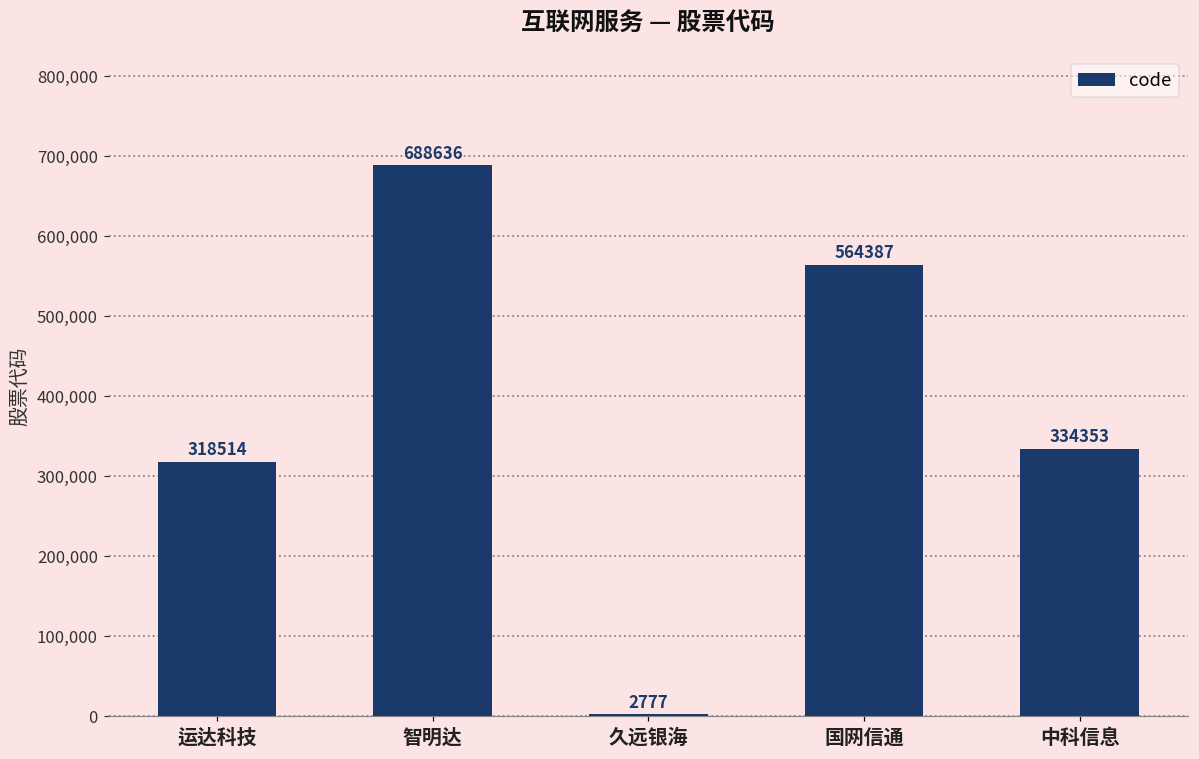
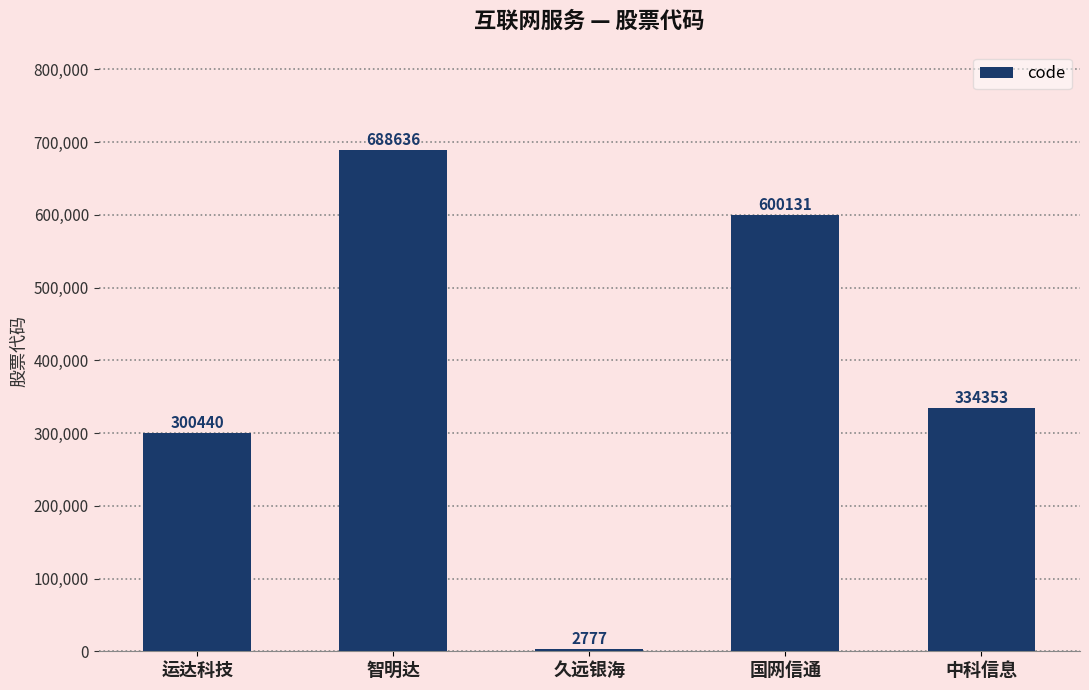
  {
-   "运达科技": 318514,
+   "运达科技": 300440,
    "智明达": 688636,
    "久远银海": 2777,
-   "国网信通": 564387,
+   "国网信通": 600131,
    "中科信息": 334353
  }
